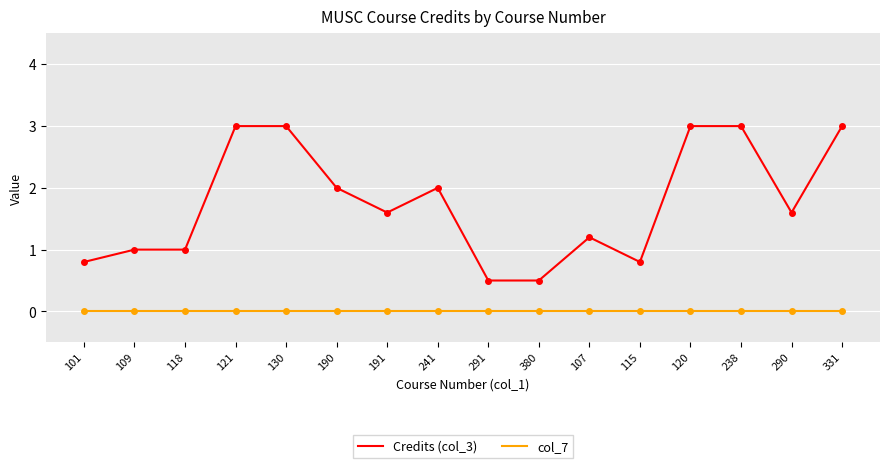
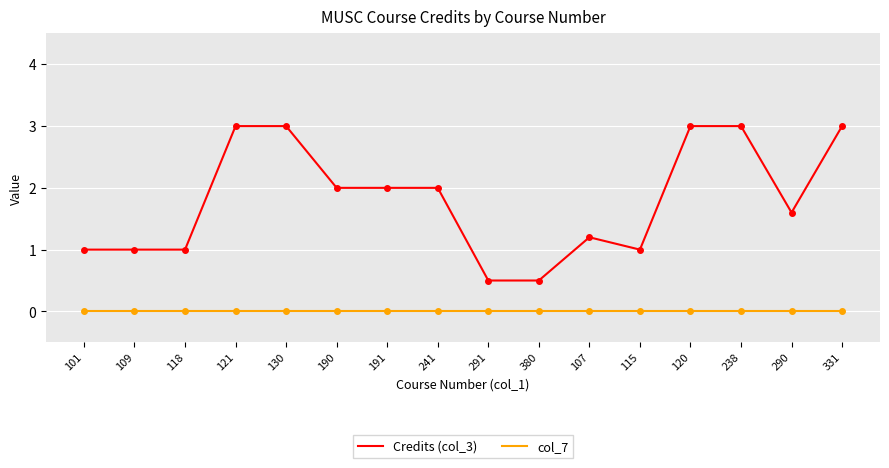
  {
    "Credits (col_3)": {
-     "101": 0.8,
+     "101": 1.0,
      "109": 1.0,
      "118": 1.0,
      "121": 3.0,
      "130": 3.0,
      "190": 2.0,
-     "191": 1.6,
+     "191": 2.0,
      "241": 2.0,
      "291": 0.5,
      "380": 0.5,
      "107": 1.2,
-     "115": 0.8,
+     "115": 1.0,
      "120": 3.0,
      "238": 3.0,
      "290": 1.6,
      "331": 3.0
    },
    "col_7": {
      "101": 0.0,
      "109": 0.0,
      "118": 0.0,
      "121": 0.0,
      "130": 0.0,
      "190": 0.0,
      "191": 0.0,
      "241": 0.0,
      "291": 0.0,
      "380": 0.0,
      "107": 0.0,
      "115": 0.0,
      "120": 0.0,
      "238": 0.0,
      "290": 0.0,
      "331": 0.0
    }
  }
